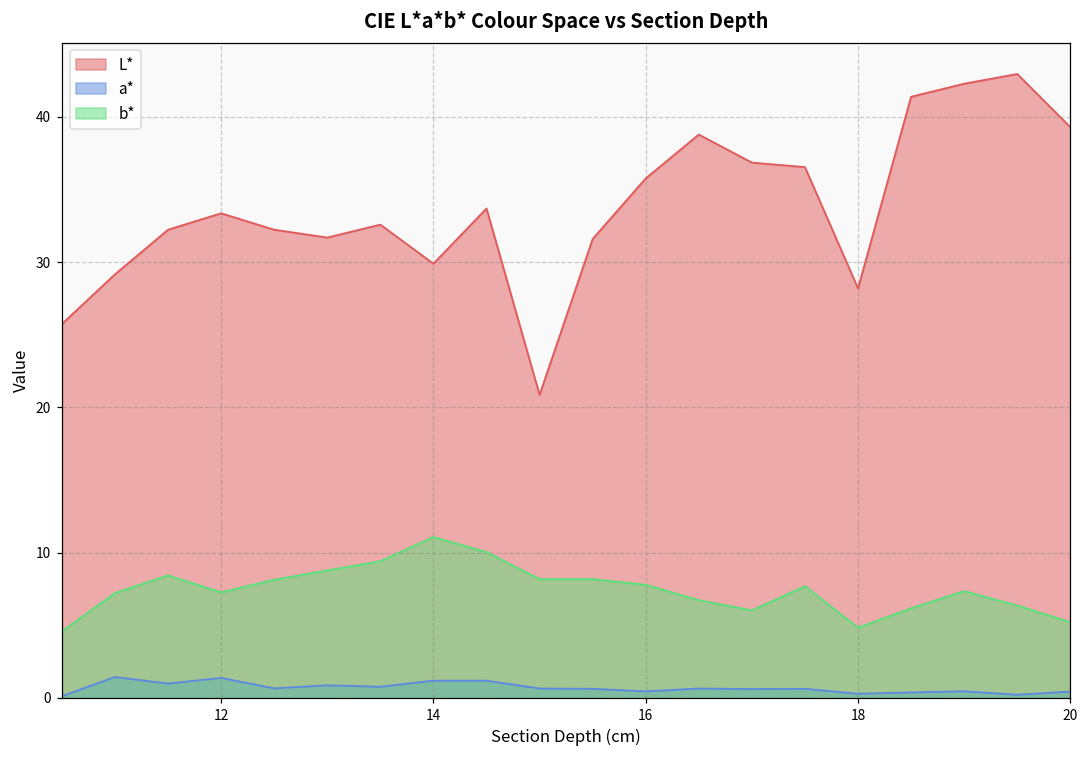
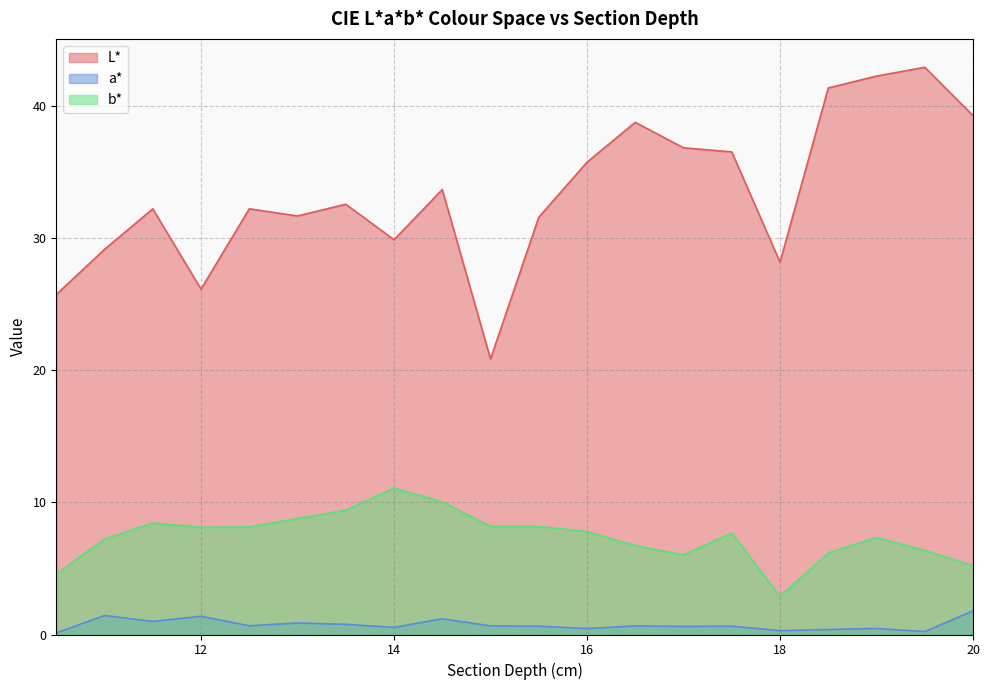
  {
    "L*": {
-     "12": 33.4,
+     "12": 26.2,
      "14": 29.9,
      "16": 35.8,
      "18": 28.2,
      "20": 39.3
    },
    "a*": {
      "12": 1.4,
-     "14": 1.2,
+     "14": 0.5,
      "16": 0.5,
      "18": 0.3,
-     "20": 0.4
+     "20": 1.8
    },
    "b*": {
-     "12": 7.3,
+     "12": 8.1,
      "14": 11.1,
      "16": 7.8,
-     "18": 4.8,
+     "18": 2.9,
      "20": 5.2
    }
  }
